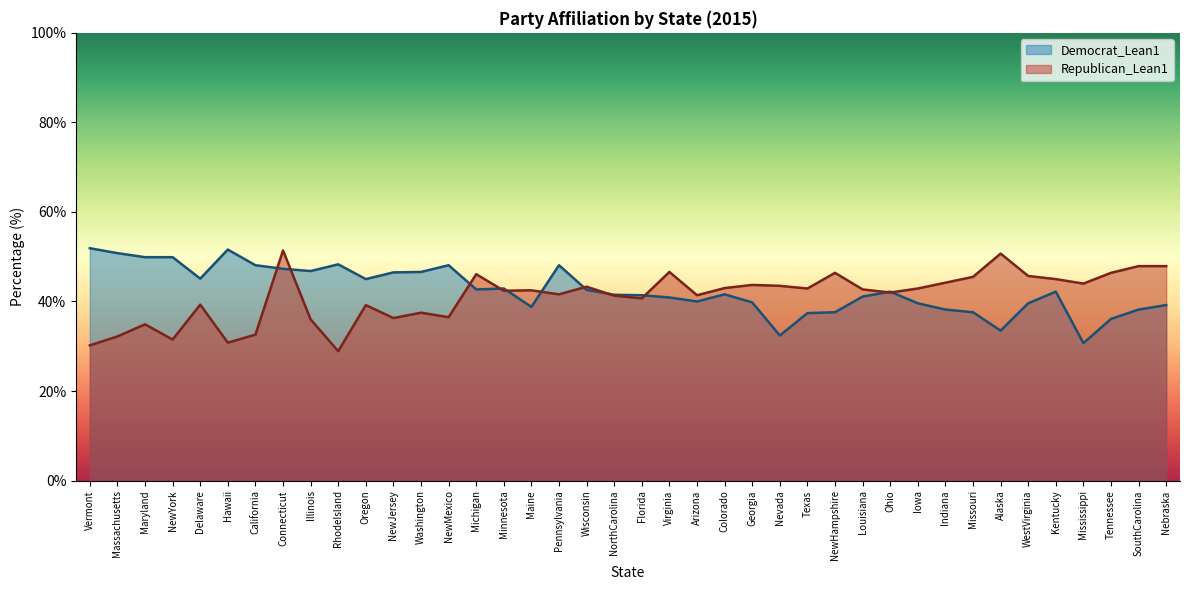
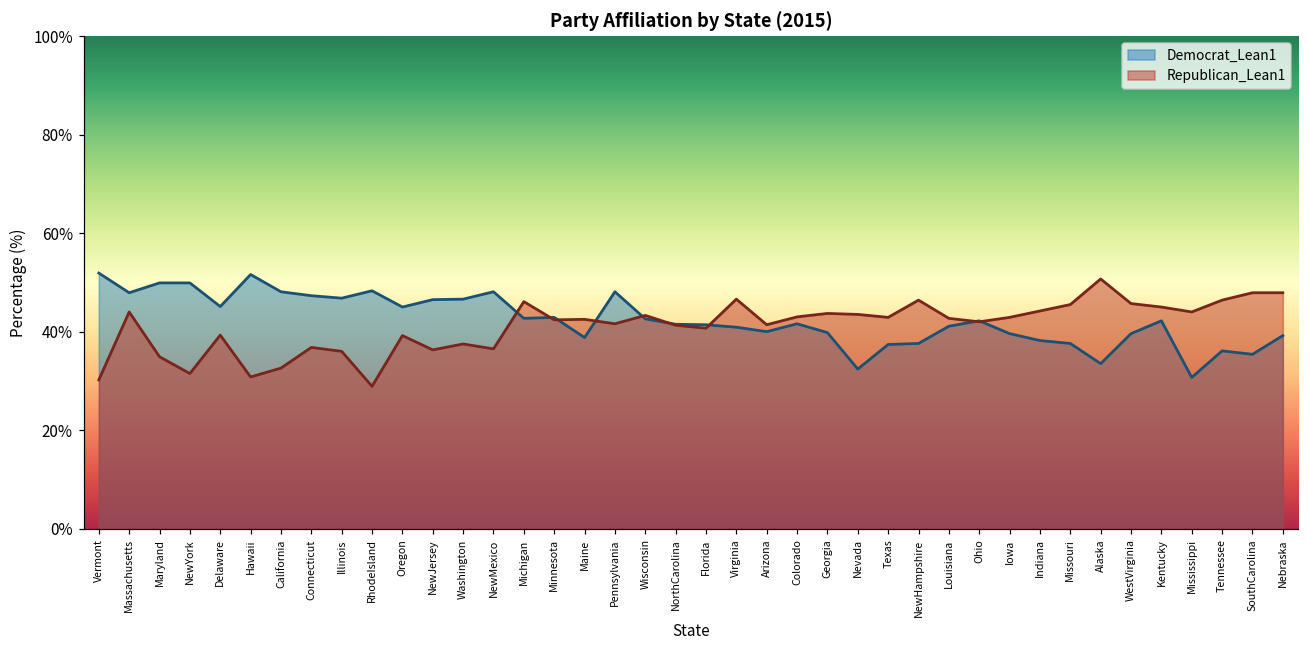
  {
    "Democrat_Lean1": {
      "Vermont": "52%",
-     "Massachusetts": "51%",
+     "Massachusetts": "48%",
      "Maryland": "50%",
      "NewYork": "50%",
      "Delaware": "45%",
      "Hawaii": "52%",
      "California": "48%",
      "Connecticut": "47%",
      "Illinois": "47%",
      "RhodeIsland": "48%",
      "Oregon": "45%",
      "NewJersey": "47%",
      "Washington": "47%",
      "NewMexico": "48%",
      "Michigan": "43%",
      "Maine": "39%",
      "Pennsylvania": "48%",
      "Wisconsin": "43%",
      "Florida": "41%",
      "Virginia": "41%",
      "Arizona": "40%",
      "Colorado": "42%",
      "Georgia": "40%",
      "Nevada": "32%",
      "Texas": "37%",
      "NewHampshire": "38%",
      "Louisiana": "41%",
      "Iowa": "40%",
      "Indiana": "38%",
      "Missouri": "38%",
      "Alaska": "34%",
      "WestVirginia": "40%",
      "Kentucky": "42%",
      "Mississippi": "31%",
      "Tennessee": "36%",
-     "SouthCarolina": "38%",
+     "SouthCarolina": "35%",
      "Nebraska": "39%"
    },
    "Republican_Lean1": {
      "Vermont": "30%",
-     "Massachusetts": "32%",
+     "Massachusetts": "44%",
      "Maryland": "35%",
      "NewYork": "32%",
      "Delaware": "39%",
      "Hawaii": "31%",
      "California": "33%",
-     "Connecticut": "51%",
+     "Connecticut": "37%",
      "Illinois": "36%",
      "RhodeIsland": "29%",
      "Oregon": "39%",
      "NewJersey": "36%",
      "Washington": "38%",
      "NewMexico": "37%",
      "Michigan": "46%",
      "Maine": "43%",
      "Pennsylvania": "42%",
      "Wisconsin": "43%",
      "Florida": "41%",
      "Virginia": "47%",
      "Arizona": "41%",
      "Colorado": "43%",
      "Georgia": "44%",
      "Nevada": "44%",
      "Texas": "43%",
      "NewHampshire": "46%",
      "Louisiana": "43%",
      "Iowa": "43%",
      "Indiana": "44%",
      "Missouri": "46%",
      "Alaska": "51%",
      "WestVirginia": "46%",
      "Kentucky": "45%",
      "Mississippi": "44%",
      "Tennessee": "46%",
      "SouthCarolina": "48%",
      "Nebraska": "48%"
    }
  }
